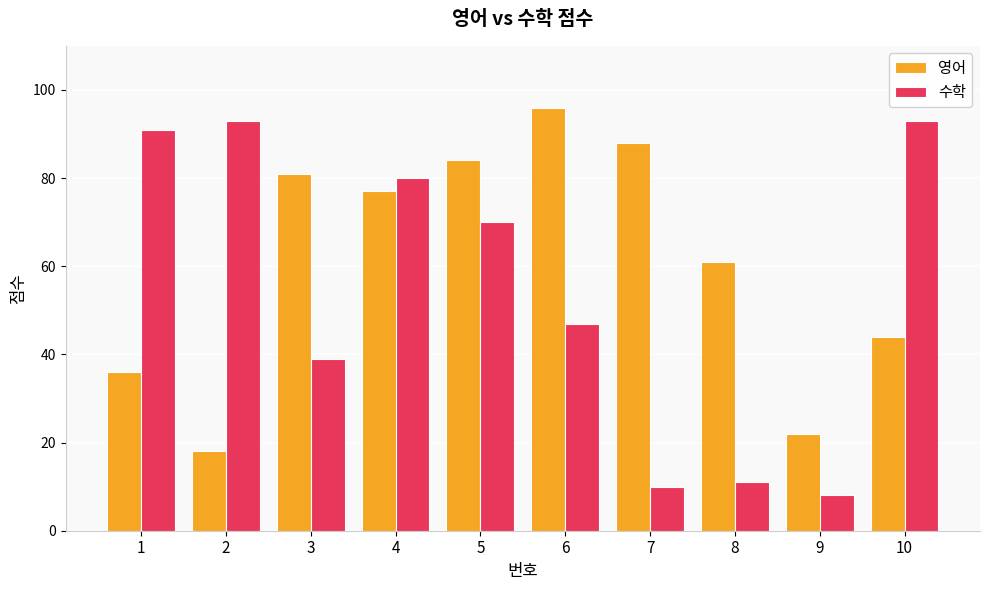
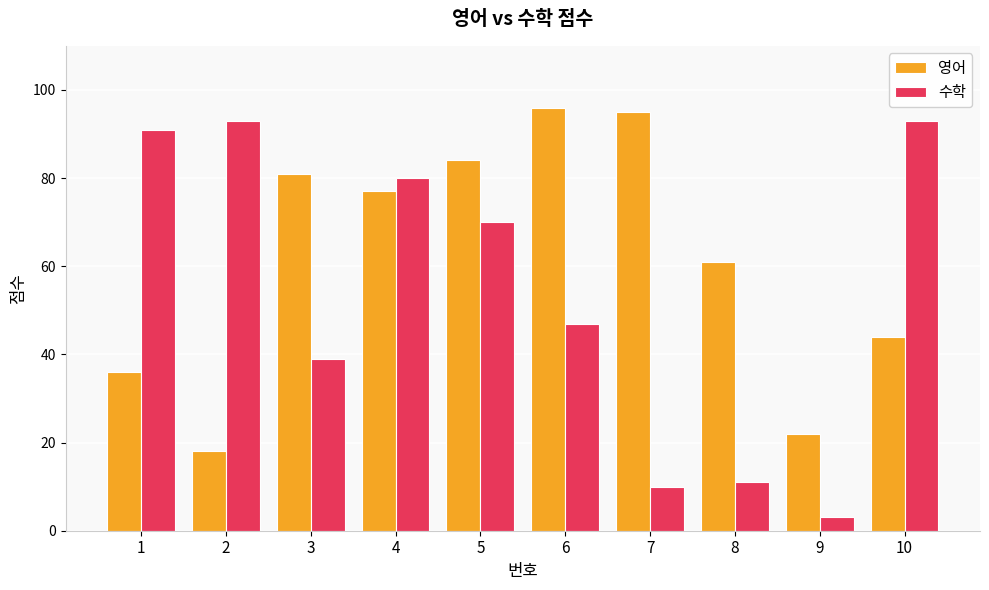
  {
    "영어": {
      "1": 36,
      "2": 18,
      "3": 81,
      "4": 77,
      "5": 84,
      "6": 96,
-     "7": 88,
+     "7": 95,
      "8": 61,
      "9": 22,
      "10": 44
    },
    "수학": {
      "1": 91,
      "2": 93,
      "3": 39,
      "4": 80,
      "5": 70,
      "6": 47,
      "7": 10,
      "8": 11,
-     "9": 8,
+     "9": 3,
      "10": 93
    }
  }
